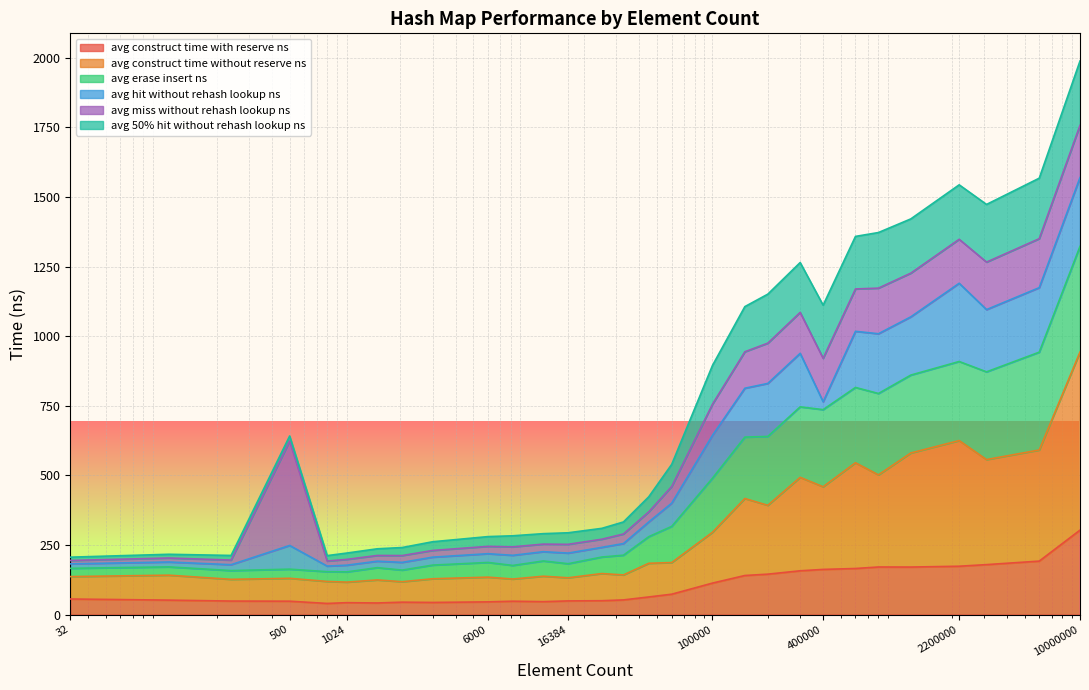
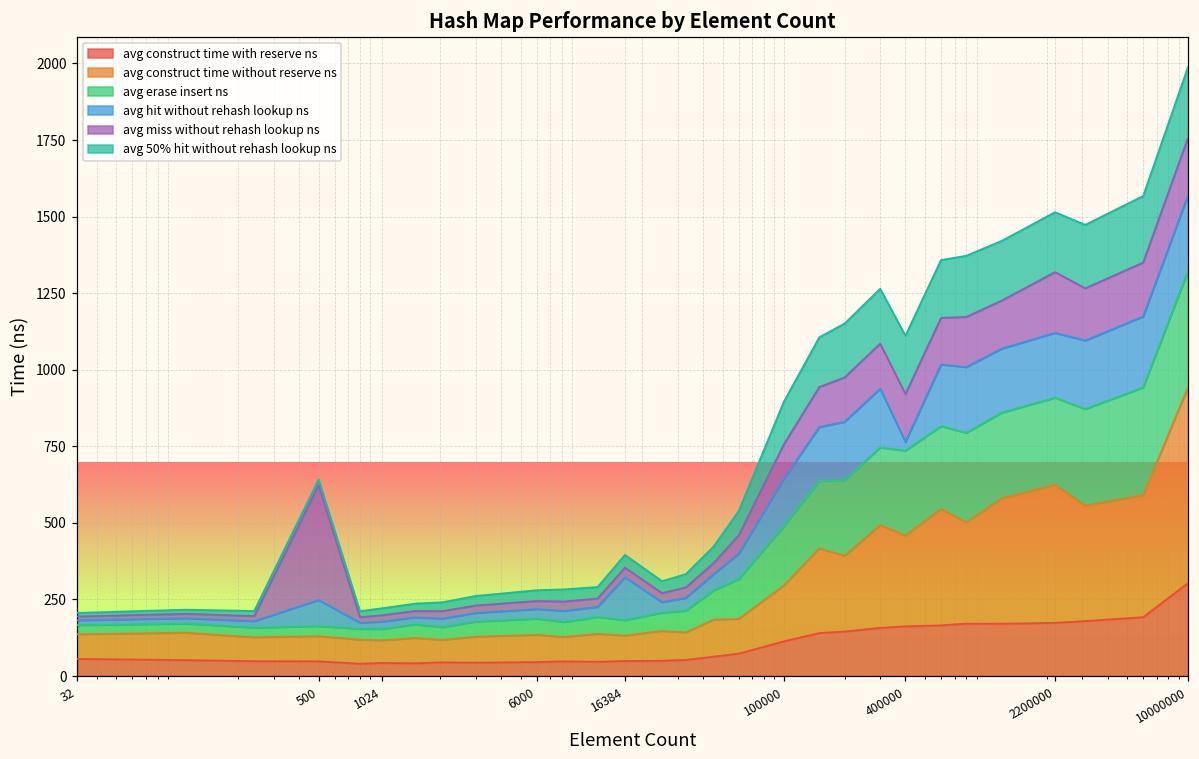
  {
    "avg hit without rehash lookup ns": {
      "32": 20,
      "500": 90,
      "1024": 20,
      "6000": 30,
-     "16384": 40,
+     "16384": 140,
      "100000": 150,
      "400000": 30,
-     "2200000": 280,
+     "2200000": 210,
      "10000000": 250
    },
    "avg miss without rehash lookup ns": {
      "32": 10,
      "500": 380,
      "1024": 20,
      "6000": 30,
      "16384": 30,
      "100000": 110,
      "400000": 160,
-     "2200000": 160,
+     "2200000": 200,
      "10000000": 190
    }
  }
